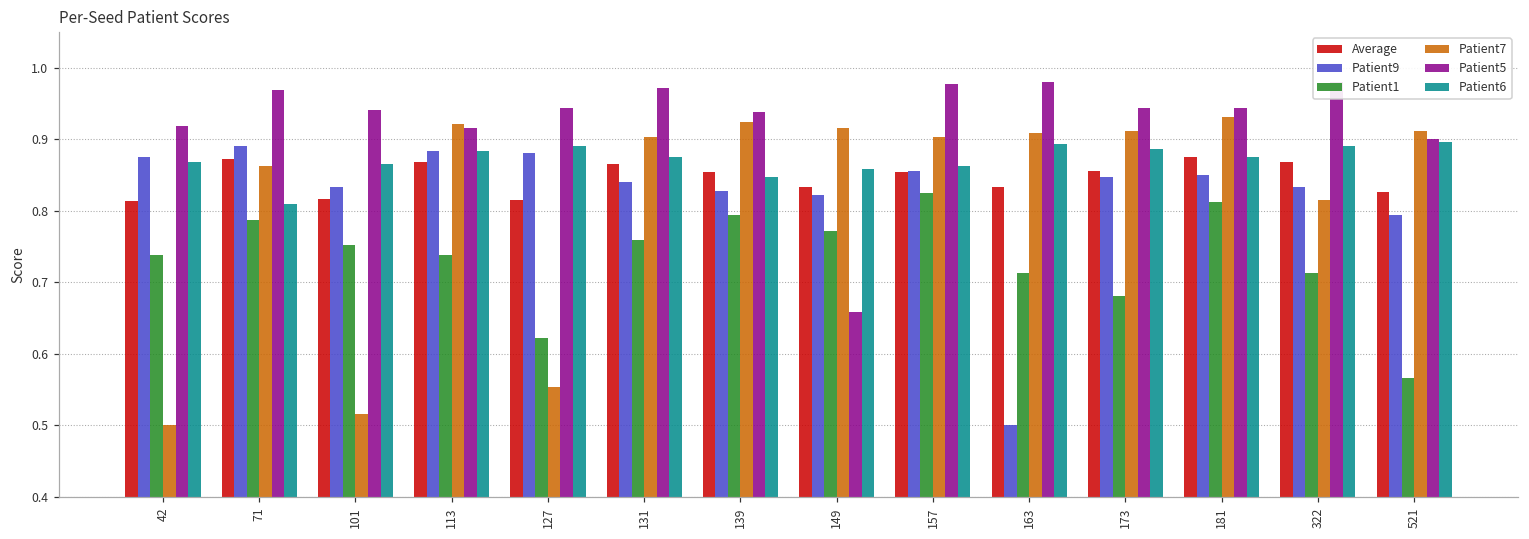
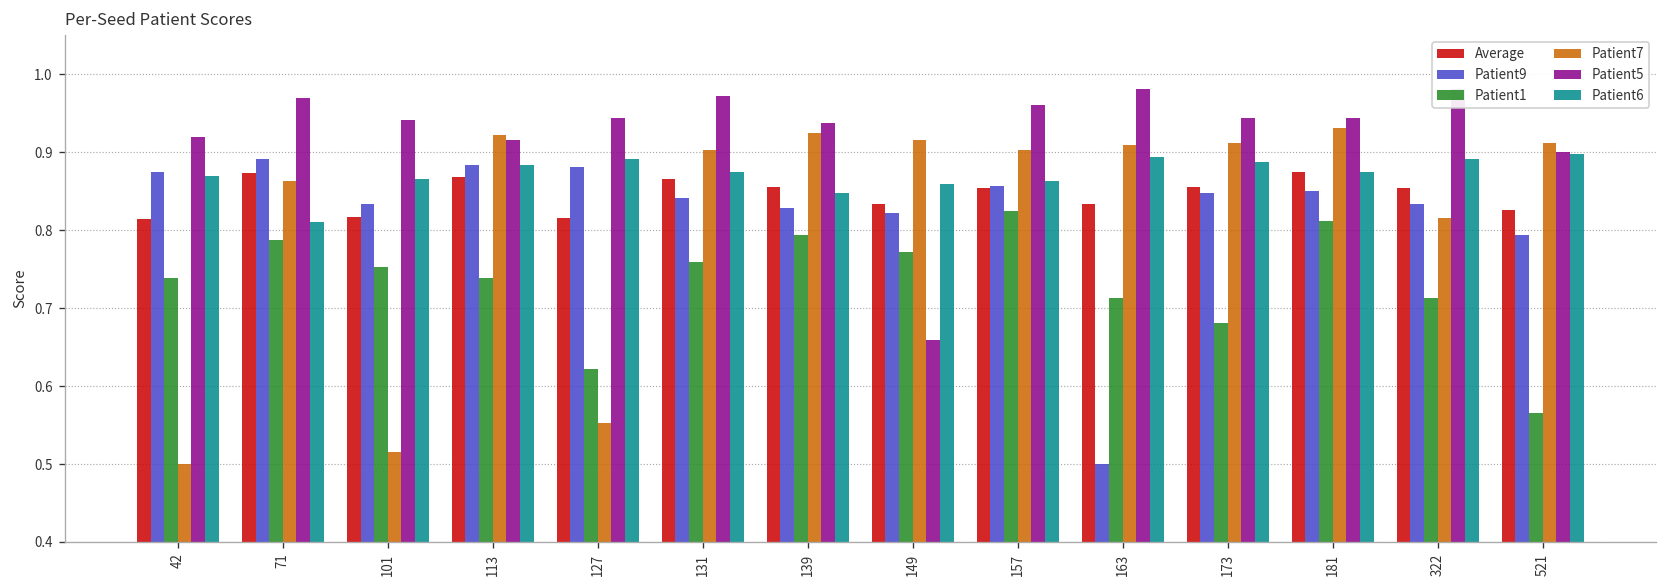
  {
    "Average": {
      "42": 0.81,
      "71": 0.87,
      "101": 0.82,
      "113": 0.87,
      "127": 0.82,
      "131": 0.87,
      "139": 0.86,
      "149": 0.83,
      "157": 0.85,
      "163": 0.83,
      "173": 0.86,
      "181": 0.88,
-     "322": 0.87,
+     "322": 0.85,
      "521": 0.83
    },
    "Patient9": {
      "42": 0.88,
      "71": 0.89,
      "101": 0.83,
      "113": 0.88,
      "127": 0.88,
      "131": 0.84,
      "139": 0.83,
      "149": 0.82,
      "157": 0.86,
      "163": 0.50,
      "173": 0.85,
      "181": 0.85,
      "322": 0.83,
      "521": 0.79
    },
    "Patient1": {
      "42": 0.74,
      "71": 0.79,
      "101": 0.75,
      "113": 0.74,
      "127": 0.62,
      "131": 0.76,
      "139": 0.79,
      "149": 0.77,
      "157": 0.83,
      "163": 0.71,
      "173": 0.68,
      "181": 0.81,
      "322": 0.71,
      "521": 0.57
    },
    "Patient7": {
      "42": 0.50,
      "71": 0.86,
      "101": 0.52,
      "113": 0.92,
      "127": 0.55,
      "131": 0.90,
      "139": 0.93,
      "149": 0.92,
      "157": 0.90,
      "163": 0.91,
      "173": 0.91,
      "181": 0.93,
      "322": 0.82,
      "521": 0.91
    },
    "Patient5": {
      "42": 0.92,
      "71": 0.97,
      "101": 0.94,
      "113": 0.92,
      "127": 0.94,
      "131": 0.97,
      "139": 0.94,
      "149": 0.66,
-     "157": 0.98,
+     "157": 0.96,
      "163": 0.98,
      "173": 0.94,
      "181": 0.94,
      "521": 0.90
    },
    "Patient6": {
      "42": 0.87,
      "71": 0.81,
      "101": 0.87,
      "113": 0.88,
      "127": 0.89,
      "131": 0.88,
      "139": 0.85,
      "149": 0.86,
      "157": 0.86,
      "163": 0.89,
      "173": 0.89,
      "181": 0.88,
      "322": 0.89,
      "521": 0.90
    }
  }
